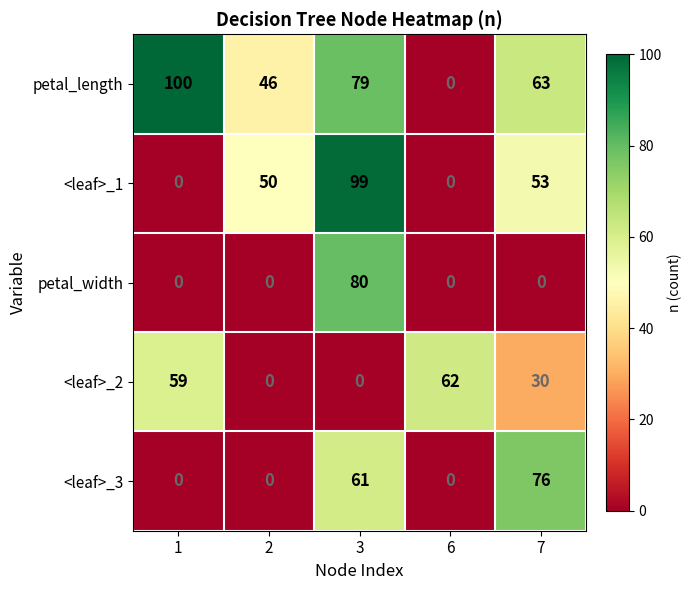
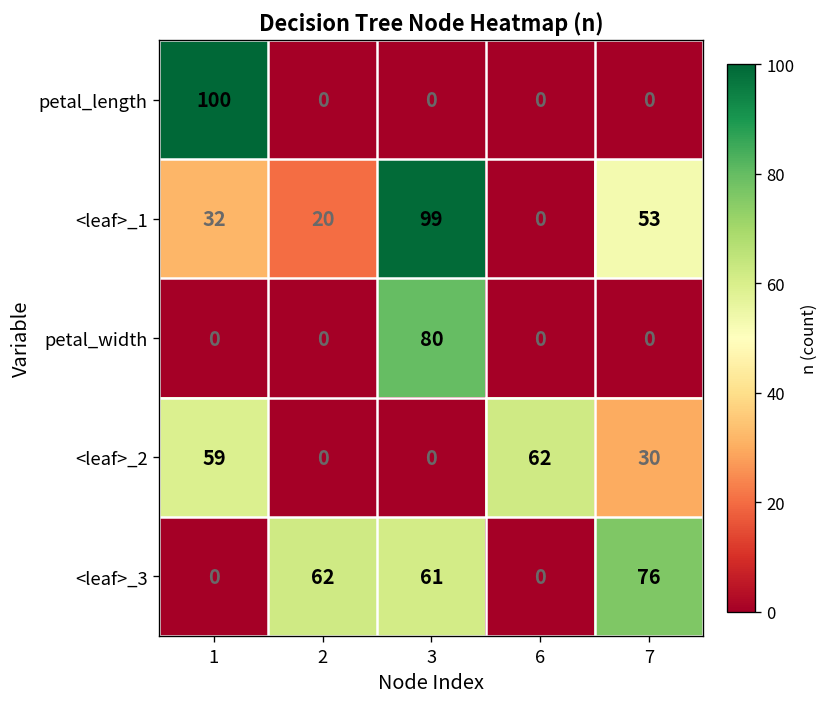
  {
    "petal_length": {
      "1": 100,
-     "2": 46,
-     "3": 79,
+     "2": 0,
+     "3": 0,
      "6": 0,
-     "7": 63
+     "7": 0
    },
    "<leaf>_1": {
-     "1": 0,
-     "2": 50,
+     "1": 32,
+     "2": 20,
      "3": 99,
      "6": 0,
      "7": 53
    },
    "petal_width": {
      "1": 0,
      "2": 0,
      "3": 80,
      "6": 0,
      "7": 0
    },
    "<leaf>_2": {
      "1": 59,
      "2": 0,
      "3": 0,
      "6": 62,
      "7": 30
    },
    "<leaf>_3": {
      "1": 0,
-     "2": 0,
+     "2": 62,
      "3": 61,
      "6": 0,
      "7": 76
    }
  }
